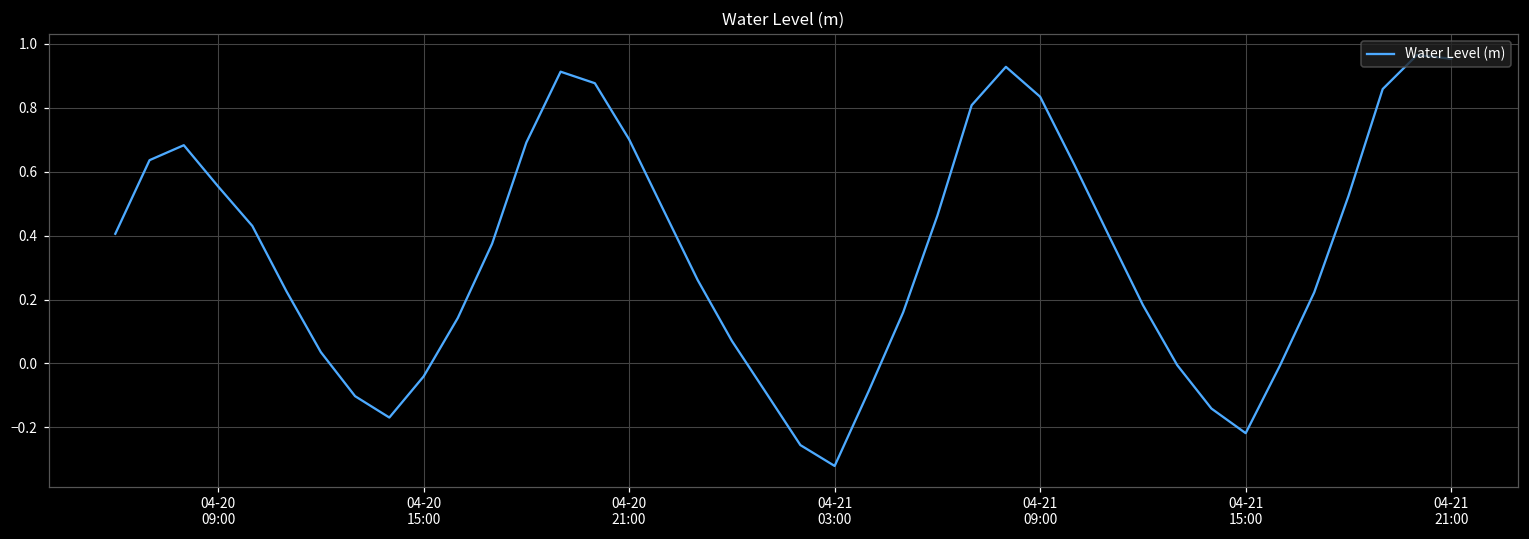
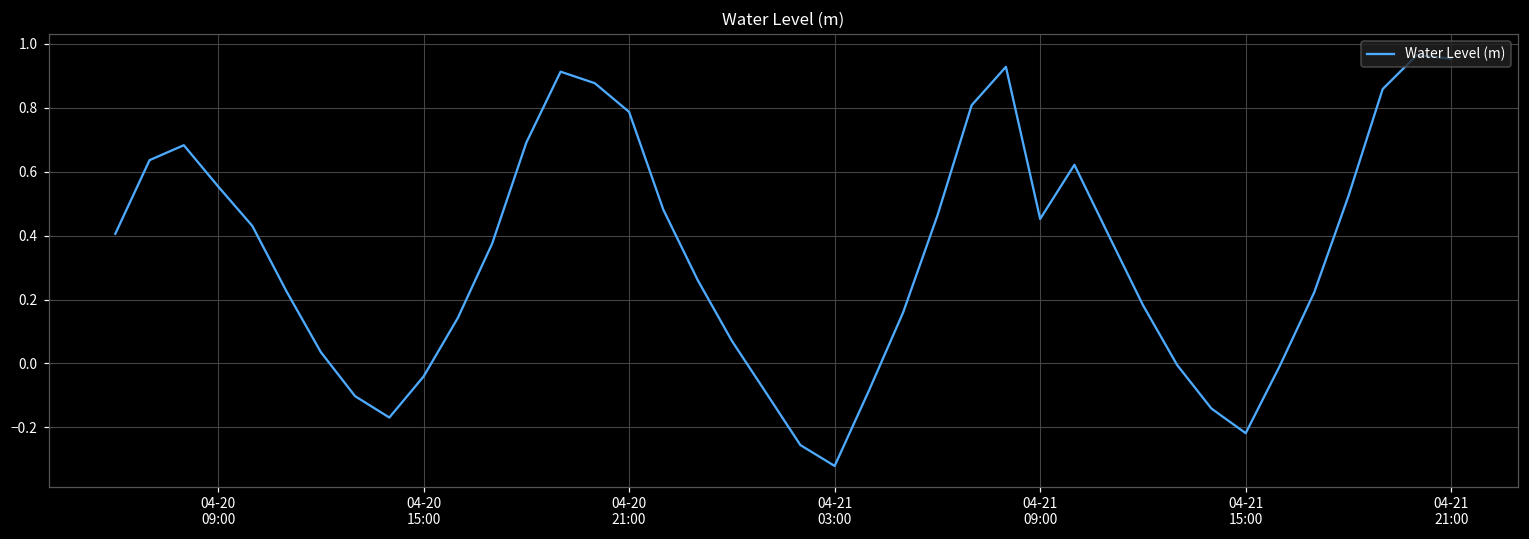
  {
    "04-20 09:00": 0.55,
    "04-20 15:00": -0.04,
-   "04-20 21:00": 0.70,
+   "04-20 21:00": 0.79,
    "04-21 03:00": -0.32,
-   "04-21 09:00": 0.83,
+   "04-21 09:00": 0.45,
    "04-21 15:00": -0.22
  }
